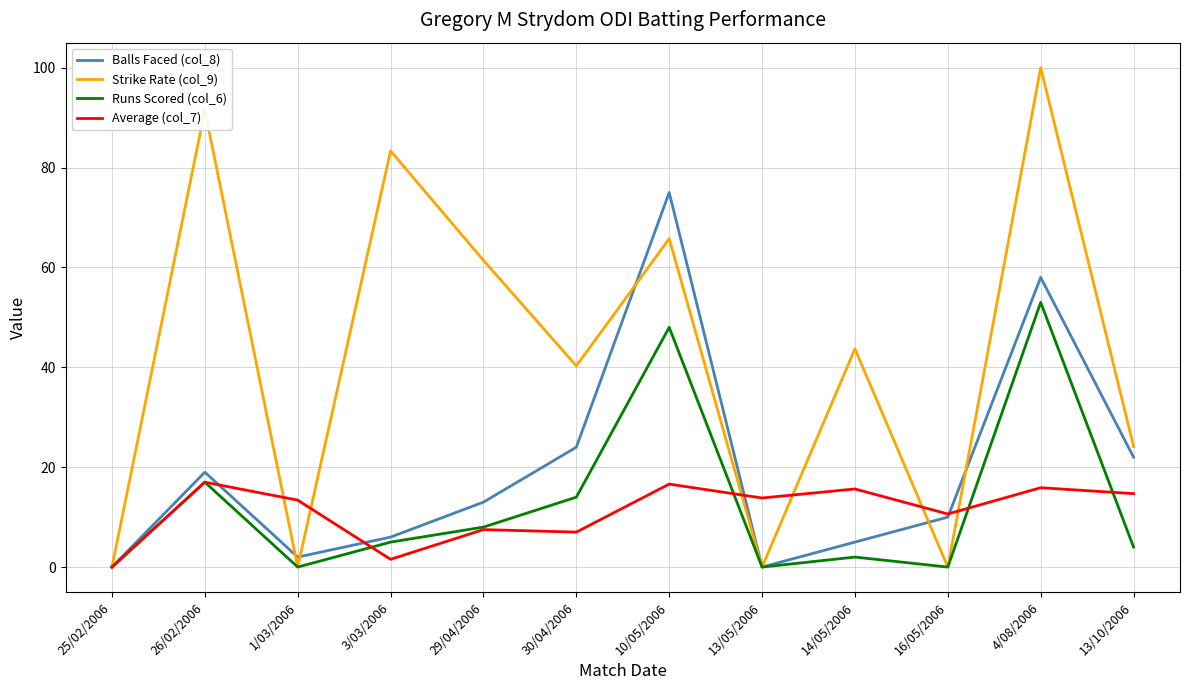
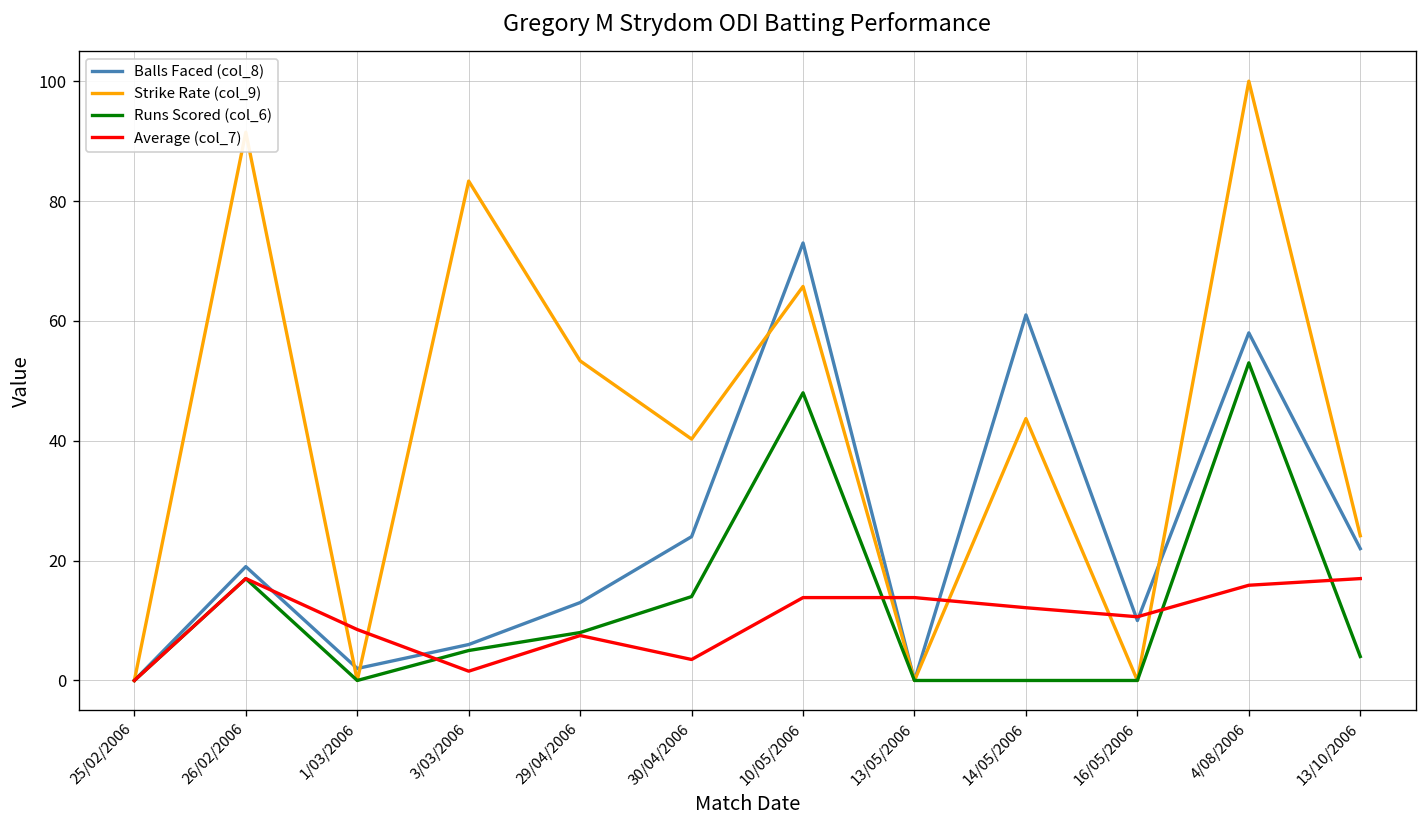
  {
    "Balls Faced (col_8)": {
      "26/02/2006": 19,
      "1/03/2006": 2,
      "3/03/2006": 6,
      "29/04/2006": 13,
      "30/04/2006": 24,
-     "10/05/2006": 75,
-     "14/05/2006": 5,
+     "10/05/2006": 73,
+     "14/05/2006": 61,
      "16/05/2006": 10,
      "4/08/2006": 58,
      "13/10/2006": 22
    },
    "Strike Rate (col_9)": {
      "3/03/2006": 83,
-     "29/04/2006": 61,
+     "29/04/2006": 53,
      "30/04/2006": 40,
      "10/05/2006": 66,
      "14/05/2006": 44,
      "4/08/2006": 100,
      "13/10/2006": 24
    },
    "Runs Scored (col_6)": {
      "3/03/2006": 5,
      "30/04/2006": 14,
      "10/05/2006": 48,
-     "14/05/2006": 2,
+     "14/05/2006": 0,
      "4/08/2006": 53,
      "13/10/2006": 4
    },
    "Average (col_7)": {
-     "1/03/2006": 13,
+     "1/03/2006": 9,
      "3/03/2006": 2,
-     "30/04/2006": 7,
-     "10/05/2006": 17,
+     "30/04/2006": 4,
+     "10/05/2006": 14,
      "13/05/2006": 14,
-     "14/05/2006": 16,
+     "14/05/2006": 12,
      "16/05/2006": 11,
      "4/08/2006": 16,
-     "13/10/2006": 15
+     "13/10/2006": 17
    }
  }
